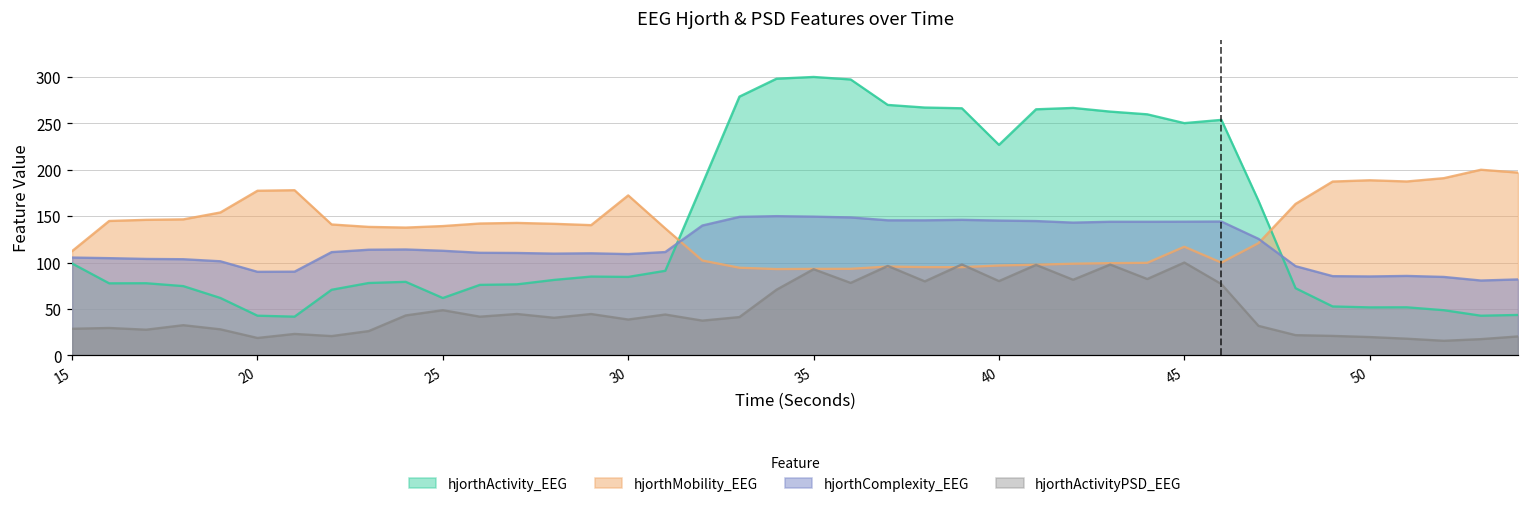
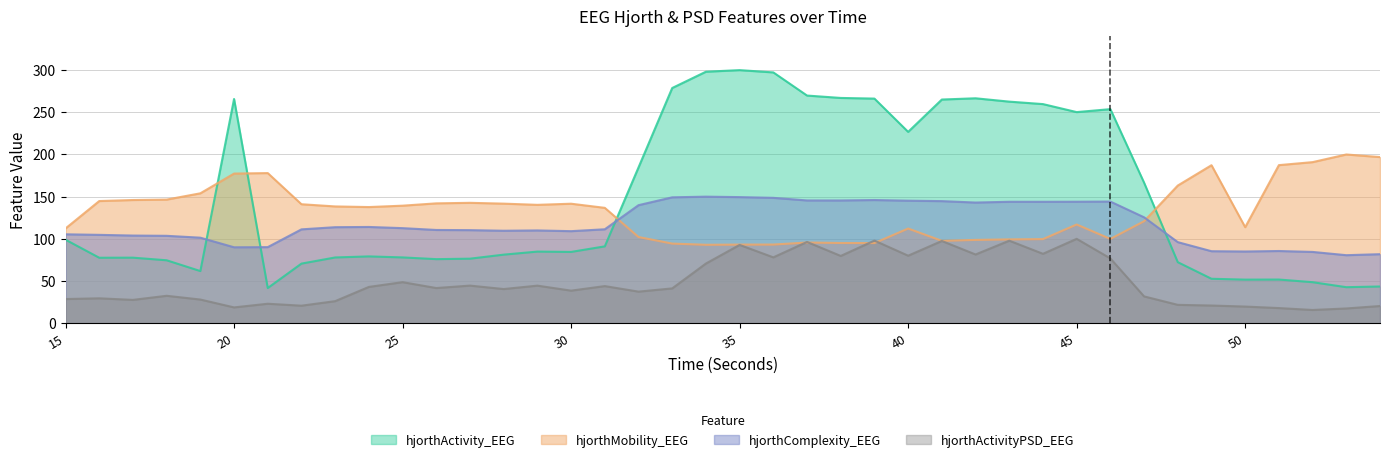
  {
    "hjorthActivity_EEG": {
      "15": 100,
-     "20": 40,
-     "25": 60,
+     "20": 270,
+     "25": 80,
      "30": 80,
      "35": 300,
      "40": 230,
      "45": 250,
      "50": 50
    },
    "hjorthMobility_EEG": {
      "15": 110,
      "20": 180,
      "25": 140,
-     "30": 170,
-     "40": 100,
+     "30": 140,
+     "40": 110,
      "45": 120,
-     "50": 190
+     "50": 110
    }
  }
